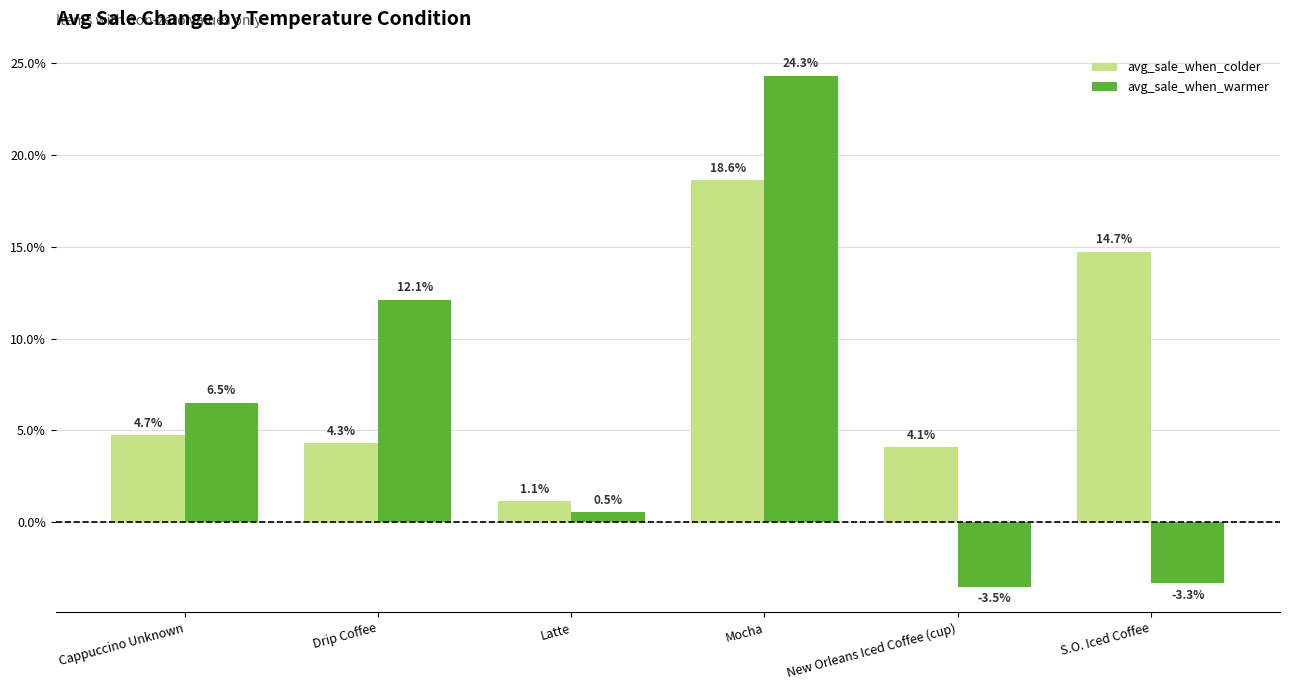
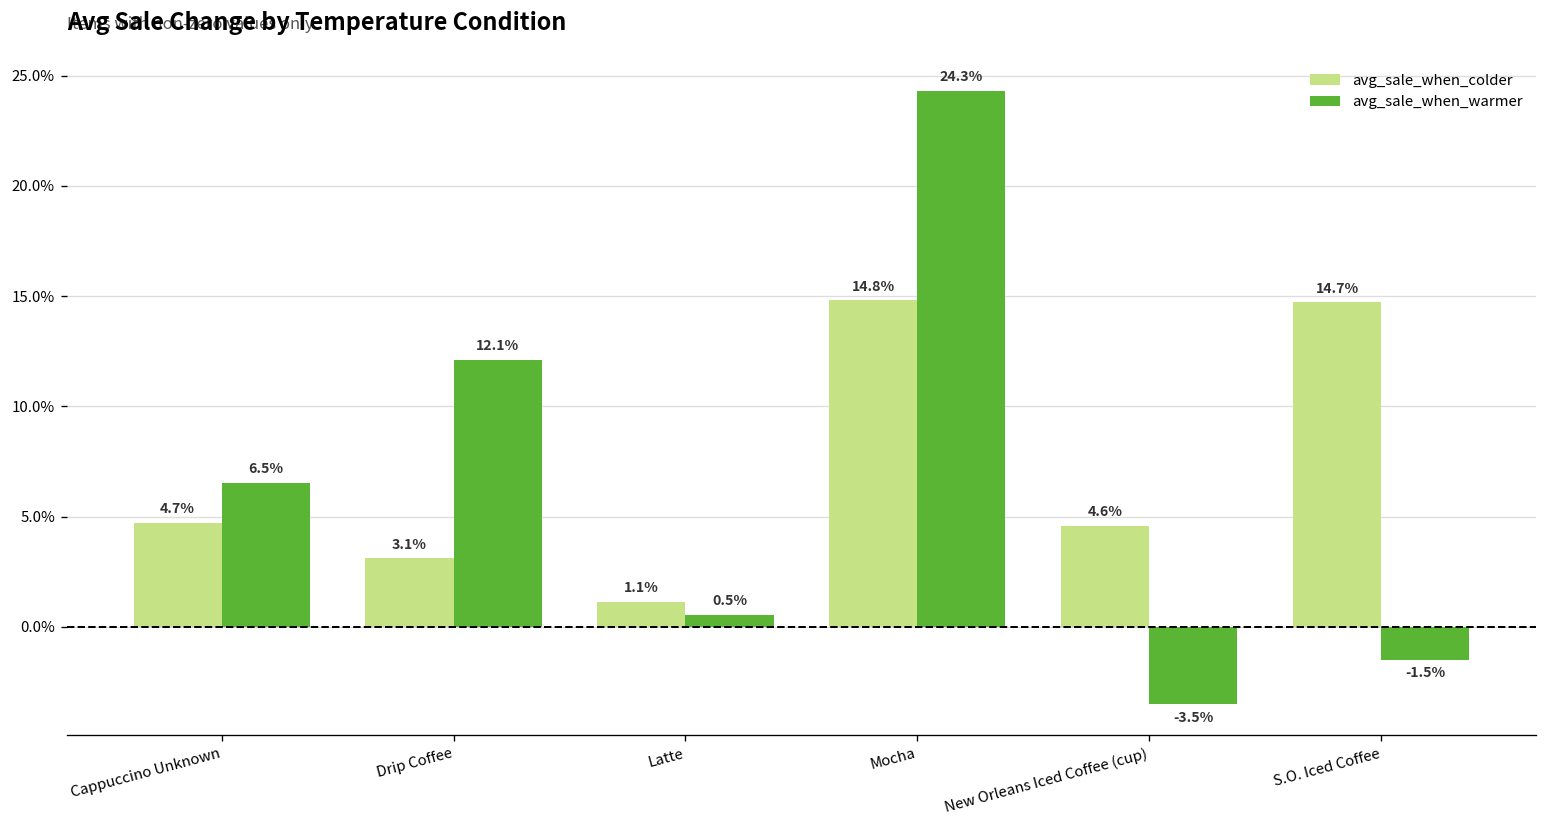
  {
    "avg_sale_when_colder": {
      "Cappuccino Unknown": "4.7%",
-     "Drip Coffee": "4.3%",
+     "Drip Coffee": "3.1%",
      "Latte": "1.1%",
-     "Mocha": "18.6%",
-     "New Orleans Iced Coffee (cup)": "4.1%",
+     "Mocha": "14.8%",
+     "New Orleans Iced Coffee (cup)": "4.6%",
      "S.O. Iced Coffee": "14.7%"
    },
    "avg_sale_when_warmer": {
      "Cappuccino Unknown": "6.5%",
      "Drip Coffee": "12.1%",
      "Latte": "0.5%",
      "Mocha": "24.3%",
      "New Orleans Iced Coffee (cup)": "-3.5%",
-     "S.O. Iced Coffee": "-3.3%"
+     "S.O. Iced Coffee": "-1.5%"
    }
  }
